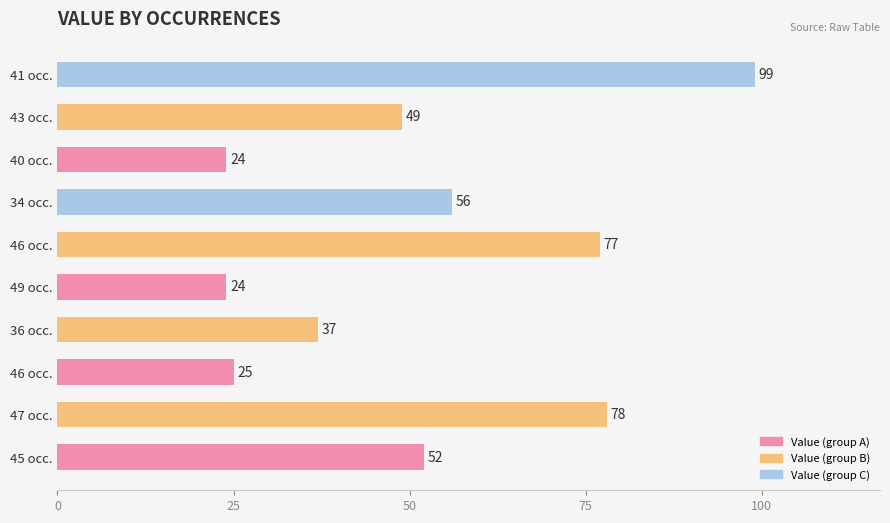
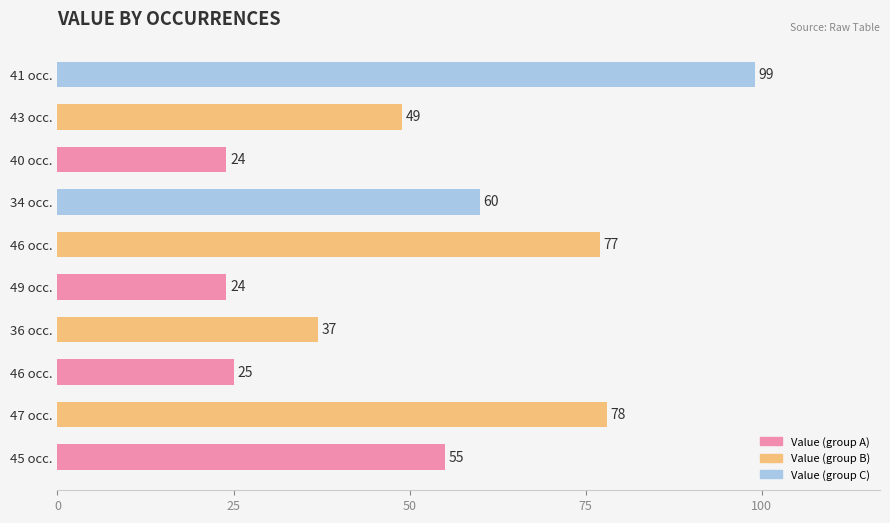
  {
    "41 occ.": 99,
    "43 occ.": 49,
    "40 occ.": 24,
-   "34 occ.": 56,
+   "34 occ.": 60,
    "49 occ.": 24,
    "36 occ.": 37,
    "47 occ.": 78,
-   "45 occ.": 52
+   "45 occ.": 55
  }
